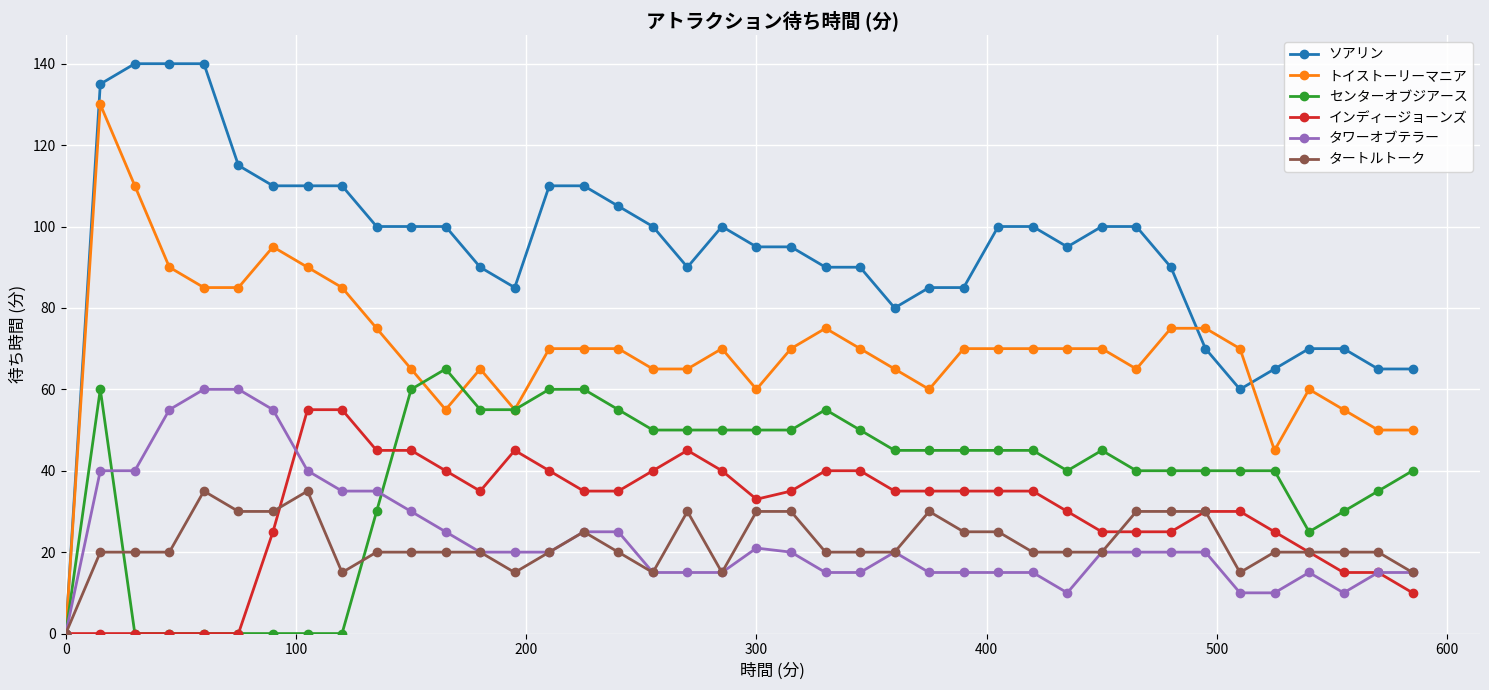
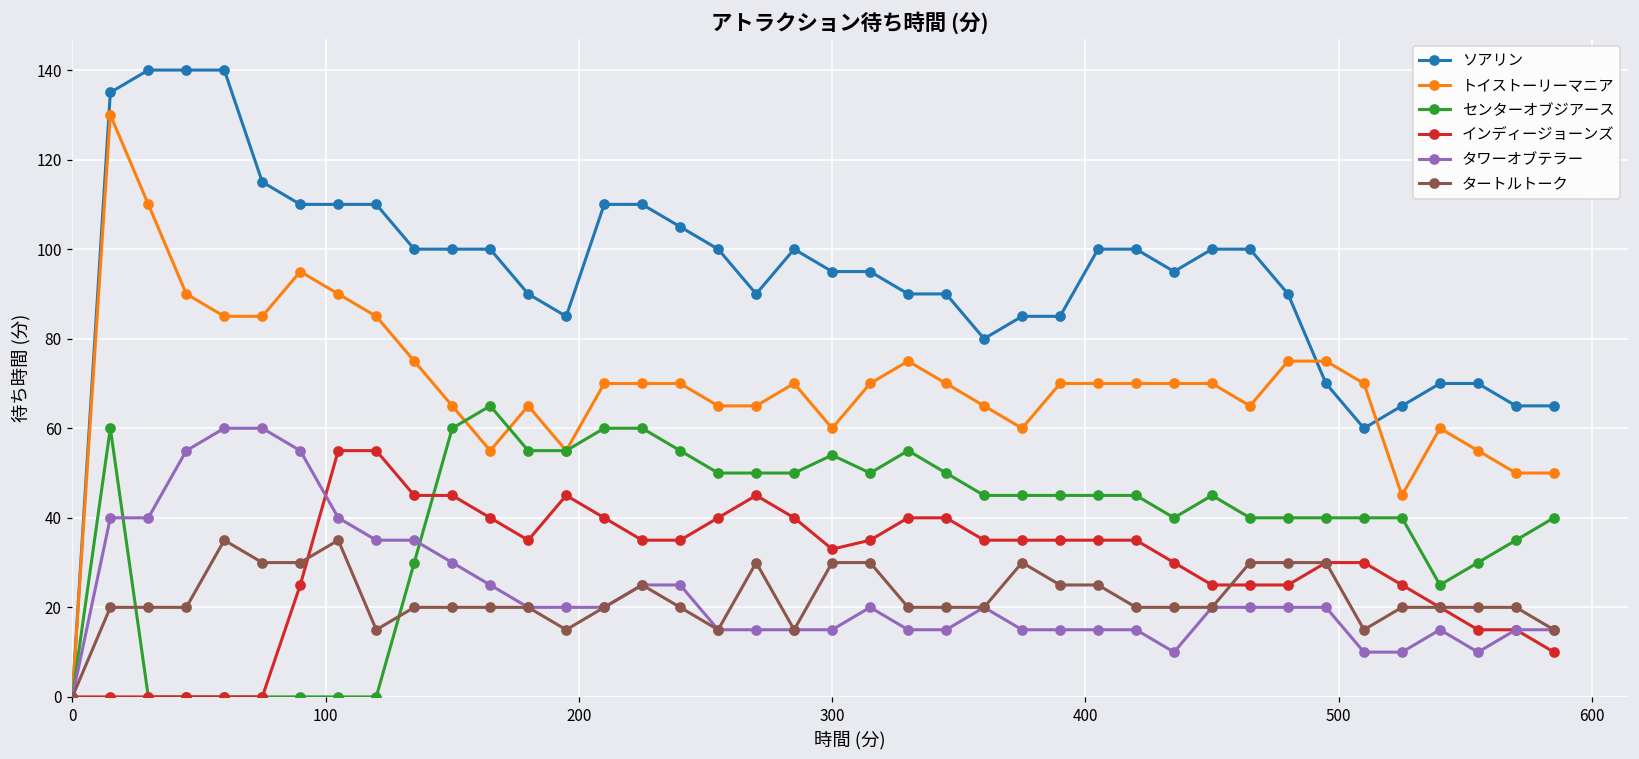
  {
    "ソアリン": {
      "300": 95
    },
    "トイストーリーマニア": {
      "300": 60
    },
    "センターオブジアース": {
-     "300": 50
+     "300": 54
    },
    "インディージョーンズ": {
      "300": 33
    },
    "タワーオブテラー": {
-     "300": 21
+     "300": 15
    },
    "タートルトーク": {
      "300": 30
    }
  }
